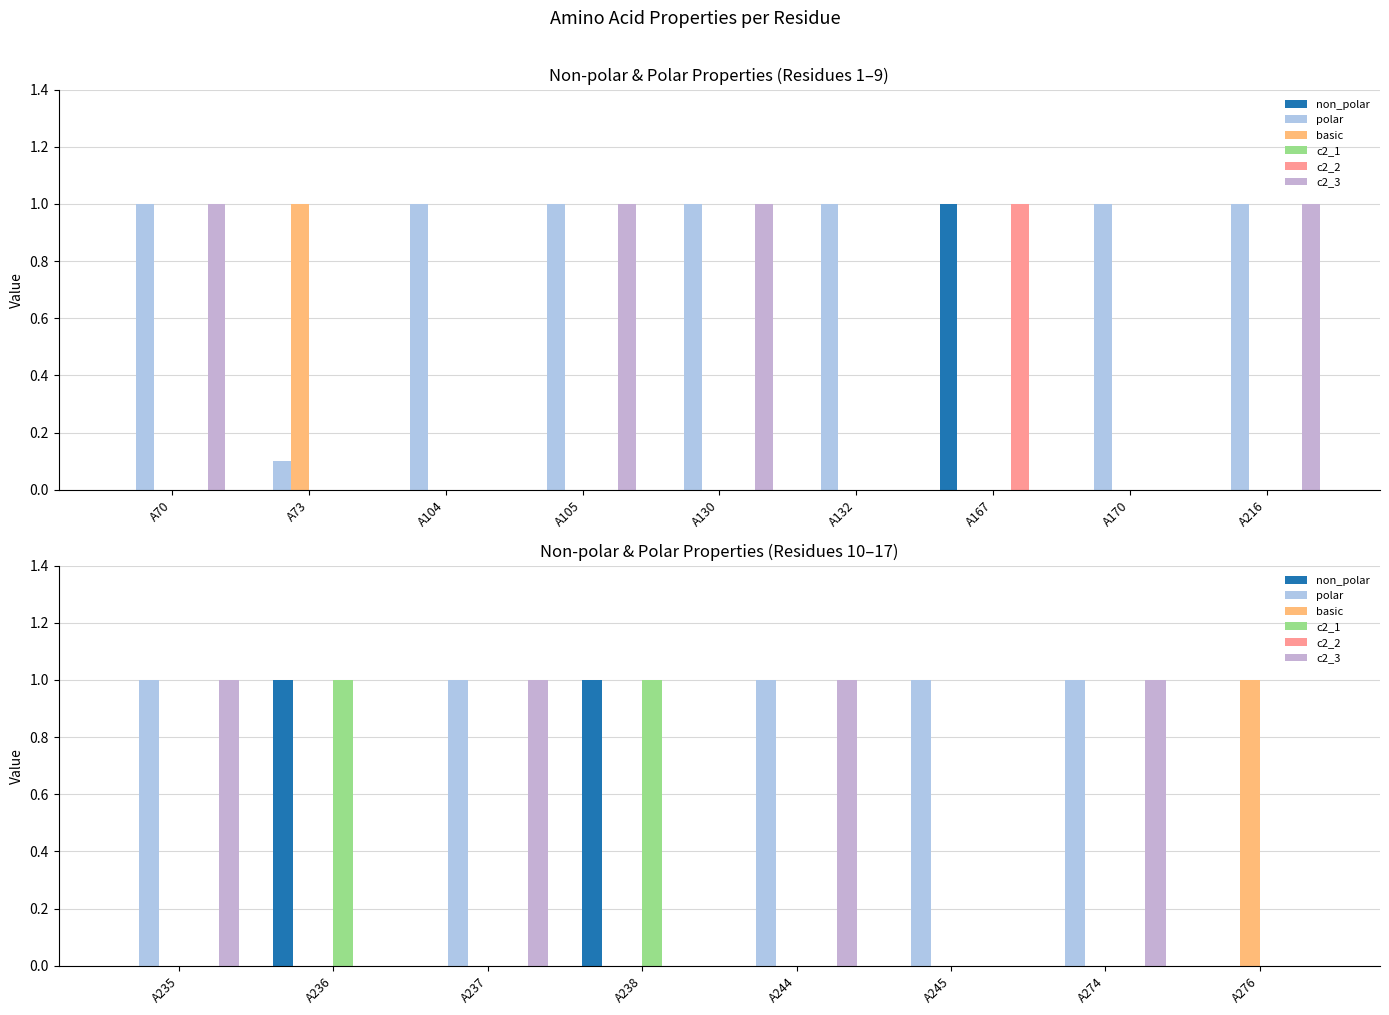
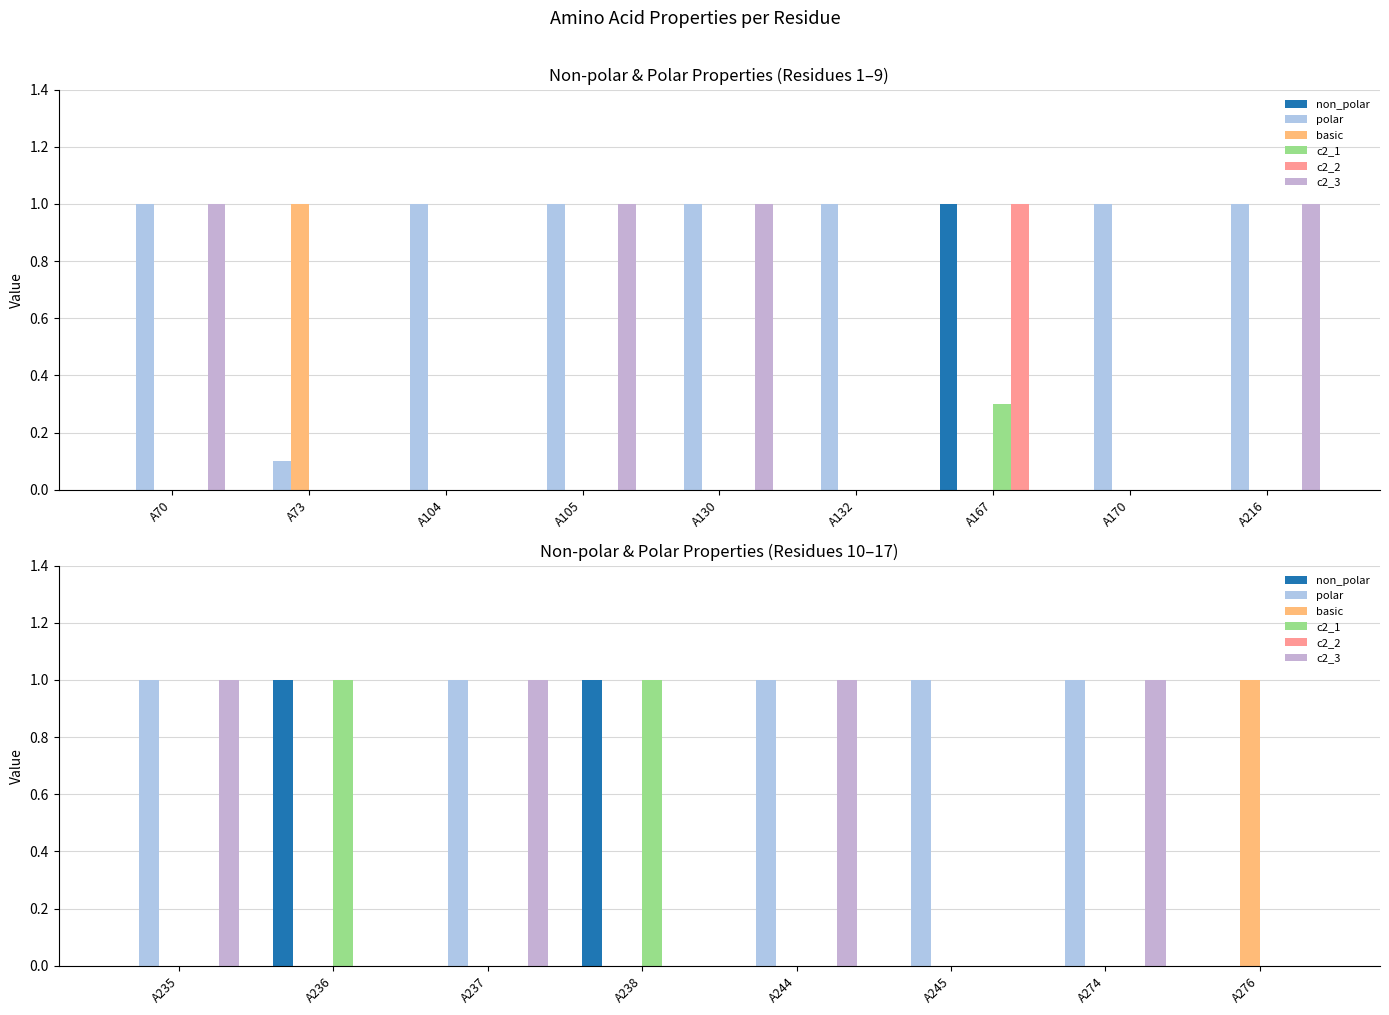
  {
    "Non-polar & Polar Properties (Residues 1–9)": {
      "non_polar": {
        "A70": 0.0,
        "A73": 0.0,
        "A104": 0.0,
        "A105": 0.0,
        "A130": 0.0,
        "A132": 0.0,
        "A167": 1.0,
        "A170": 0.0,
        "A216": 0.0
      },
      "c2_1": {
        "A70": 0.0,
        "A73": 0.0,
        "A104": 0.0,
        "A105": 0.0,
        "A130": 0.0,
        "A132": 0.0,
-       "A167": 0.0,
+       "A167": 0.3,
        "A170": 0.0,
        "A216": 0.0
      }
    },
    "Non-polar & Polar Properties (Residues 10–17)": {
      "non_polar": {
        "A235": 0.00,
        "A236": 1.00,
        "A237": 0.00,
        "A238": 1.00,
        "A244": 0.00,
        "A245": 0.00,
        "A274": 0.00,
        "A276": 0.00
      },
      "c2_1": {
        "A235": 0.00,
        "A236": 1.00,
        "A237": 0.00,
        "A238": 1.00,
        "A244": 0.00,
        "A245": 0.00,
        "A274": 0.00,
        "A276": 0.00
      }
    }
  }
